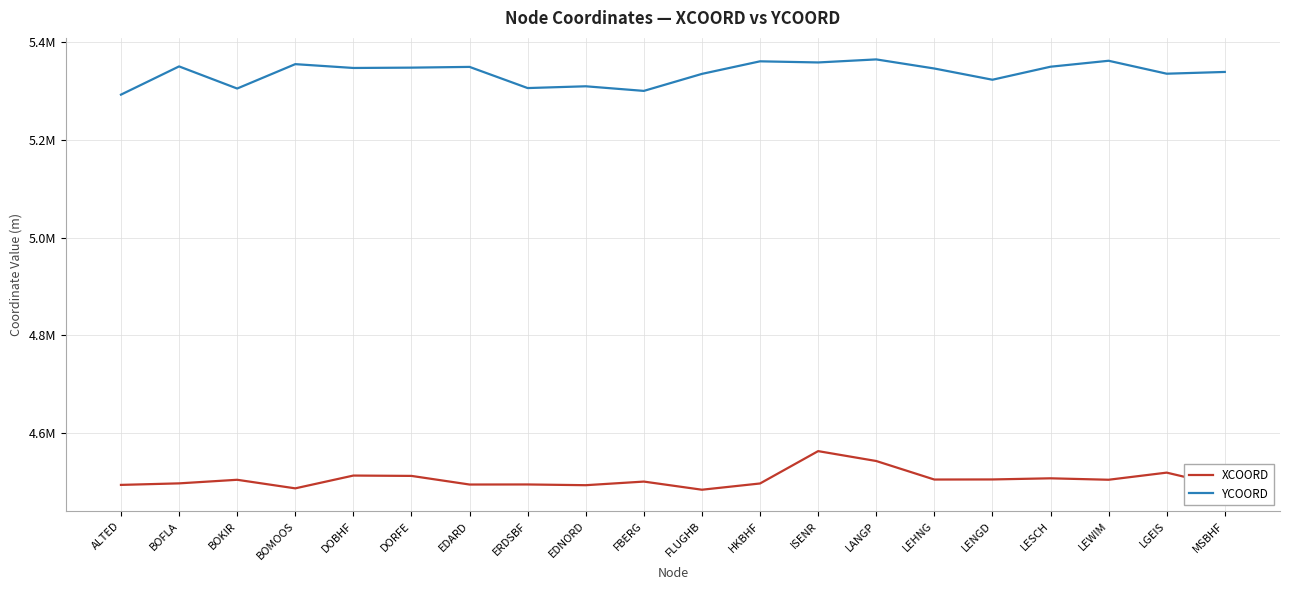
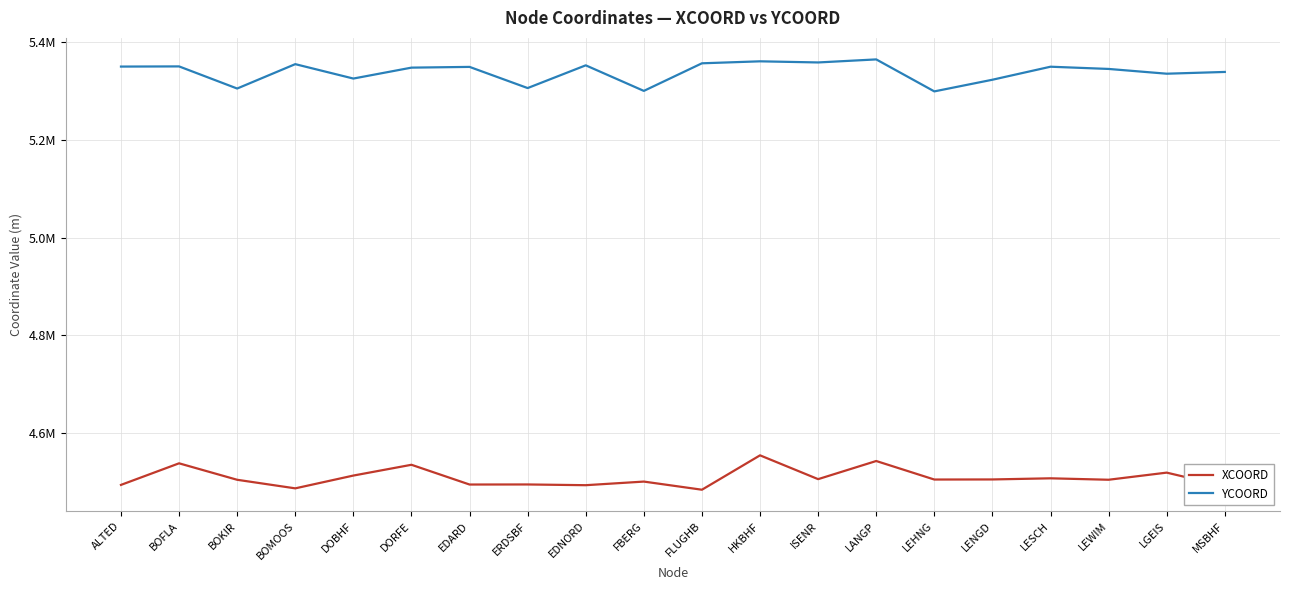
  {
    "XCOORD": {
      "ALTED": 4490000,
-     "BOFLA": 4500000,
+     "BOFLA": 4540000,
      "BOKIR": 4500000,
      "BOMOOS": 4490000,
      "DOBHF": 4510000,
-     "DORFE": 4510000,
+     "DORFE": 4530000,
      "EDARD": 4490000,
      "ERDSBF": 4490000,
      "EDNORD": 4490000,
      "FBERG": 4500000,
      "FLUGHB": 4480000,
-     "HKBHF": 4500000,
-     "ISENR": 4560000,
+     "HKBHF": 4550000,
+     "ISENR": 4500000,
      "LANGP": 4540000,
      "LEHNG": 4500000,
      "LENGD": 4500000,
      "LESCH": 4510000,
      "LEWIM": 4500000,
      "LGEIS": 4520000
    },
    "YCOORD": {
-     "ALTED": 5290000,
+     "ALTED": 5350000,
      "BOFLA": 5350000,
      "BOKIR": 5310000,
      "BOMOOS": 5360000,
-     "DOBHF": 5350000,
+     "DOBHF": 5330000,
      "DORFE": 5350000,
      "EDARD": 5350000,
      "ERDSBF": 5310000,
-     "EDNORD": 5310000,
+     "EDNORD": 5350000,
      "FBERG": 5300000,
-     "FLUGHB": 5340000,
+     "FLUGHB": 5360000,
      "HKBHF": 5360000,
      "ISENR": 5360000,
      "LANGP": 5370000,
-     "LEHNG": 5350000,
+     "LEHNG": 5300000,
      "LENGD": 5320000,
      "LESCH": 5350000,
-     "LEWIM": 5360000,
+     "LEWIM": 5350000,
      "LGEIS": 5340000,
      "MSBHF": 5340000
    }
  }
